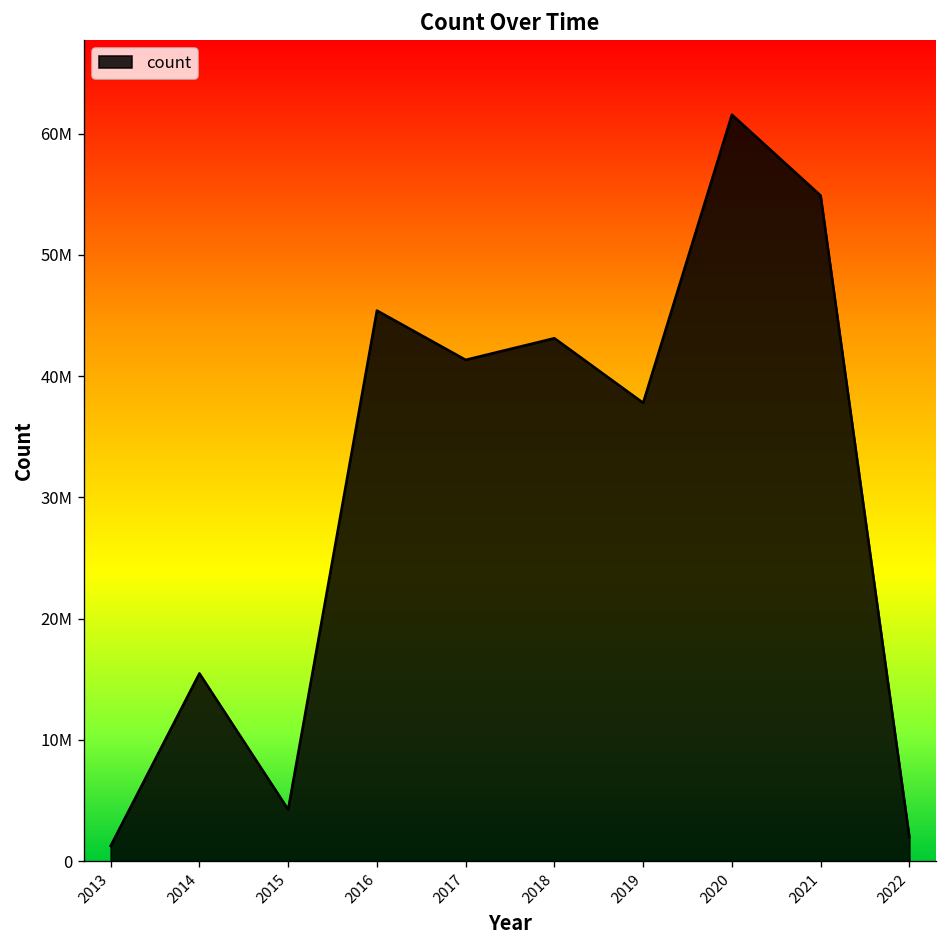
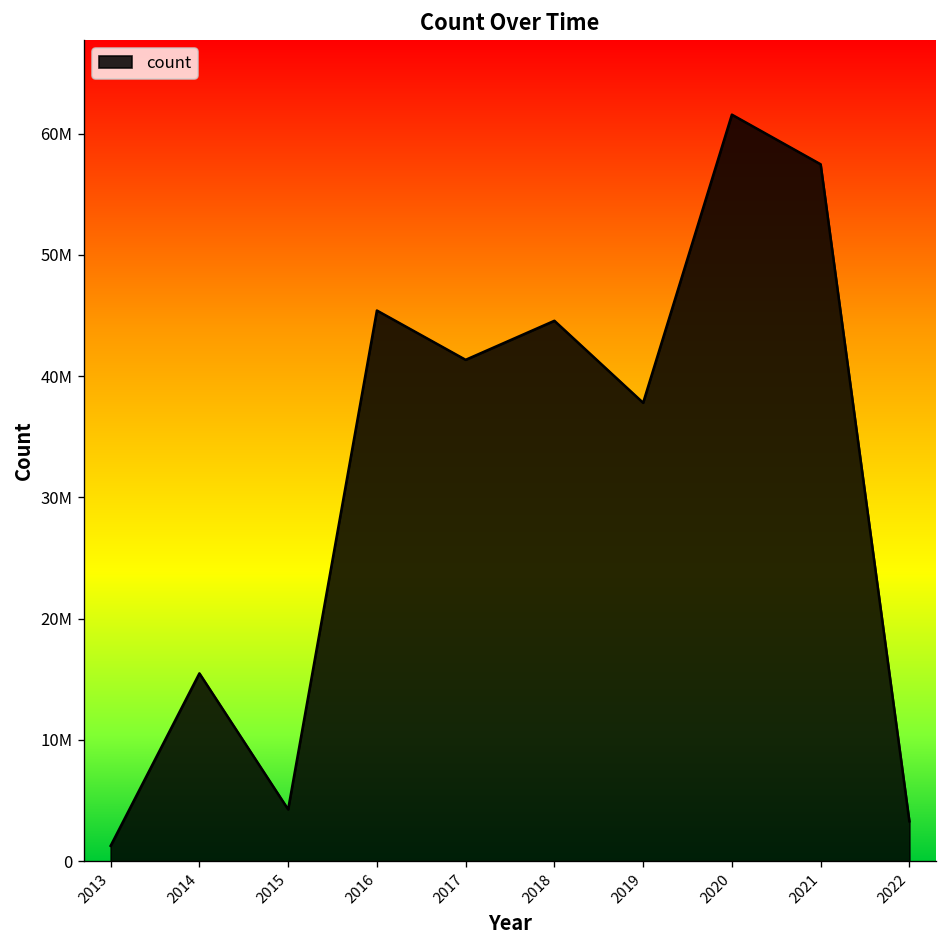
  {
    "2013": 1300000,
    "2014": 15500000,
    "2015": 4300000,
    "2016": 45400000,
    "2017": 41300000,
-   "2018": 43100000,
+   "2018": 44600000,
    "2019": 37800000,
    "2020": 61600000,
-   "2021": 54900000,
-   "2022": 2000000
+   "2021": 57500000,
+   "2022": 3300000
  }
